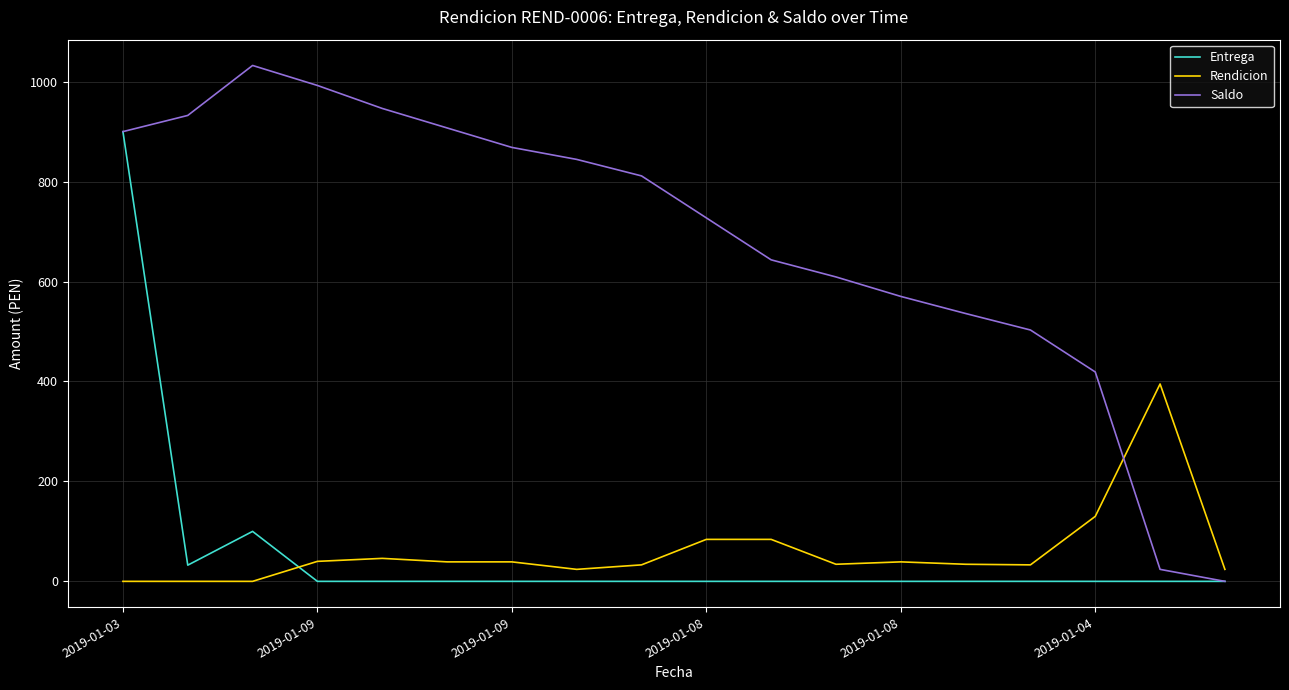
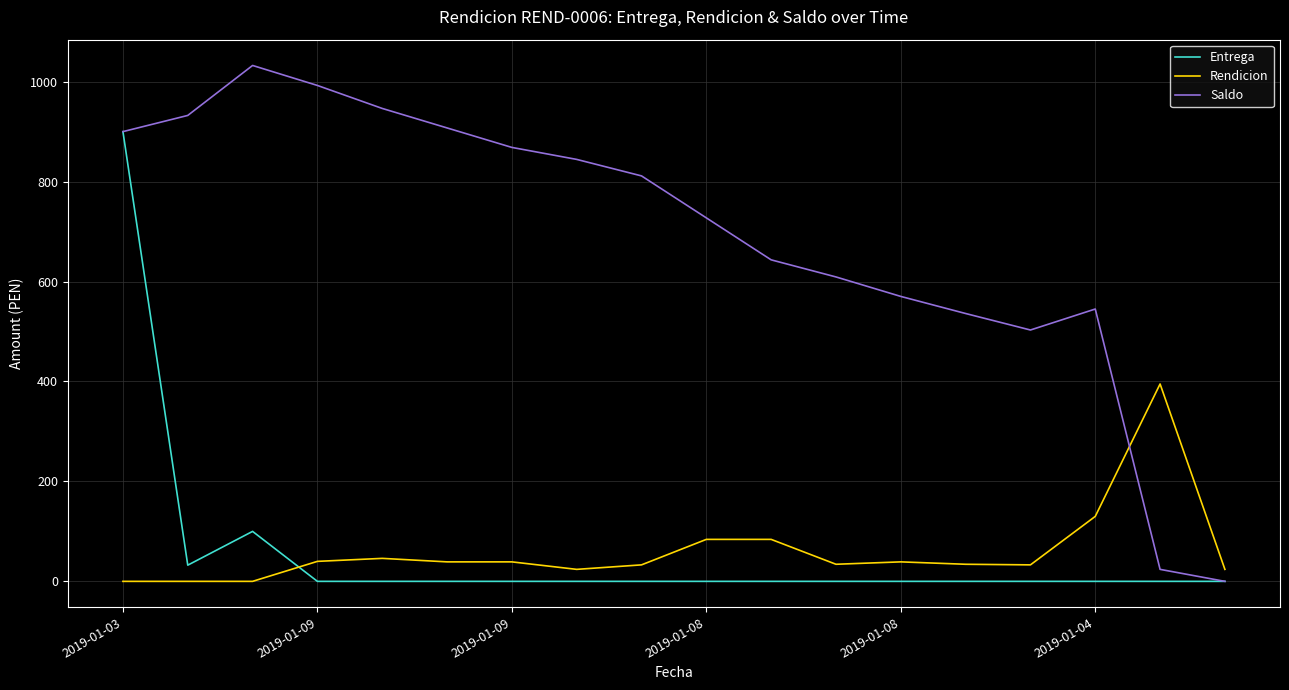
  {
    "Entrega": {
      "2019-01-04": 0
    },
    "Rendicion": {
      "2019-01-04": 130
    },
    "Saldo": {
-     "2019-01-04": 420
+     "2019-01-04": 550
    }
  }
